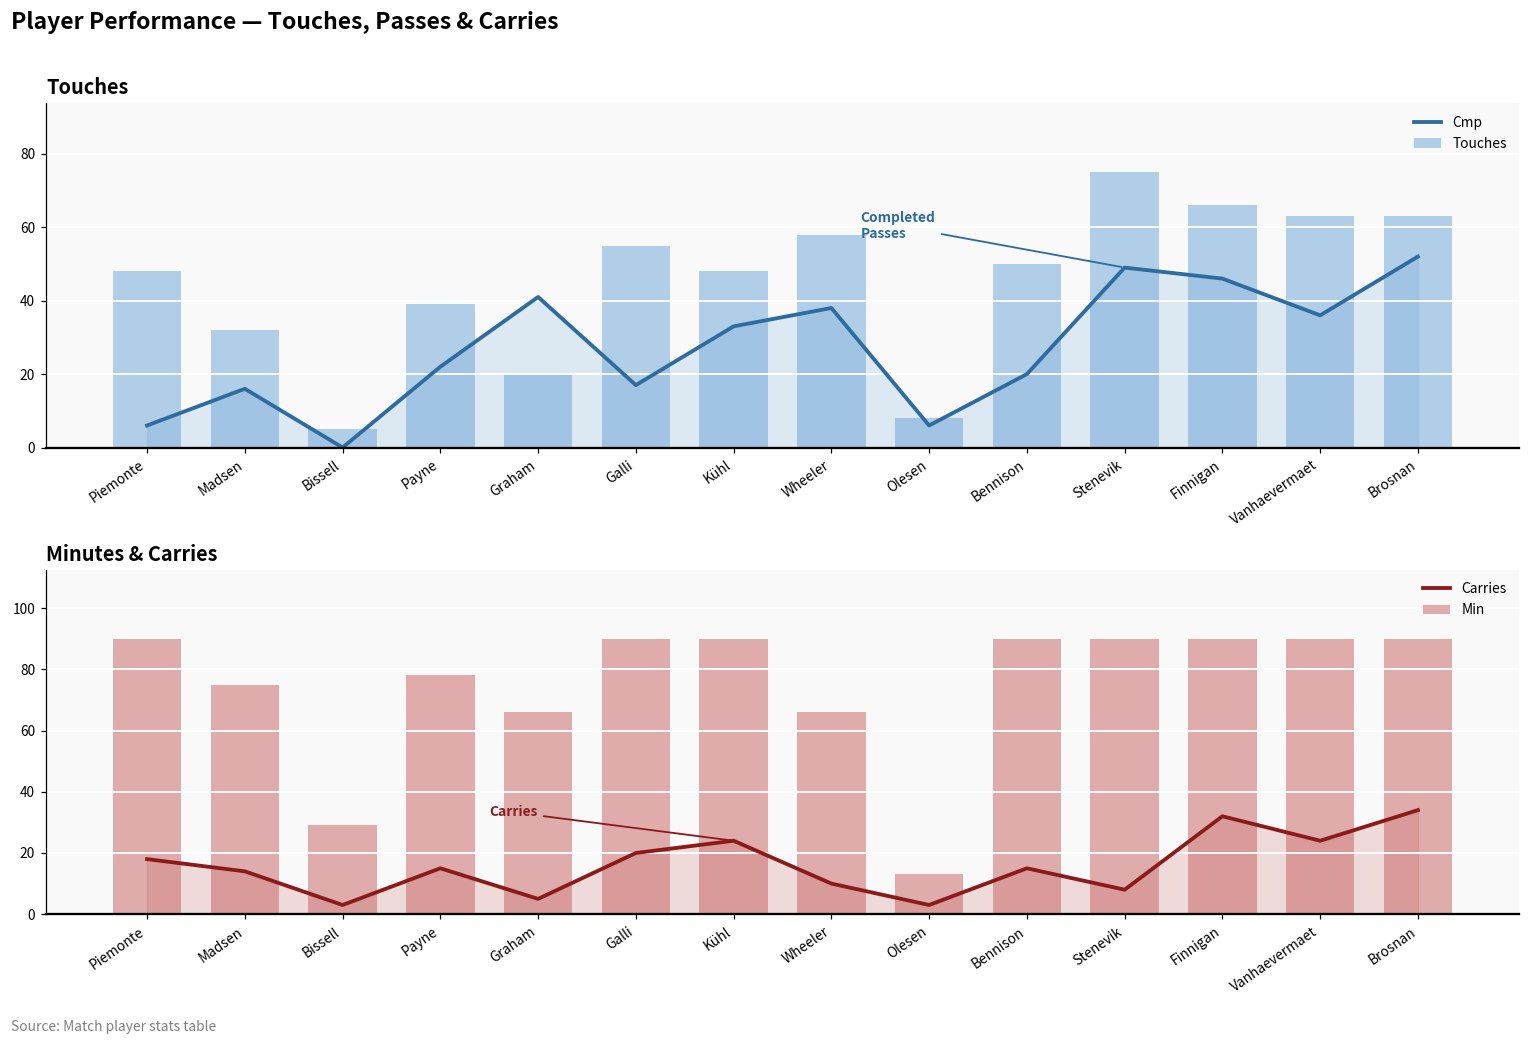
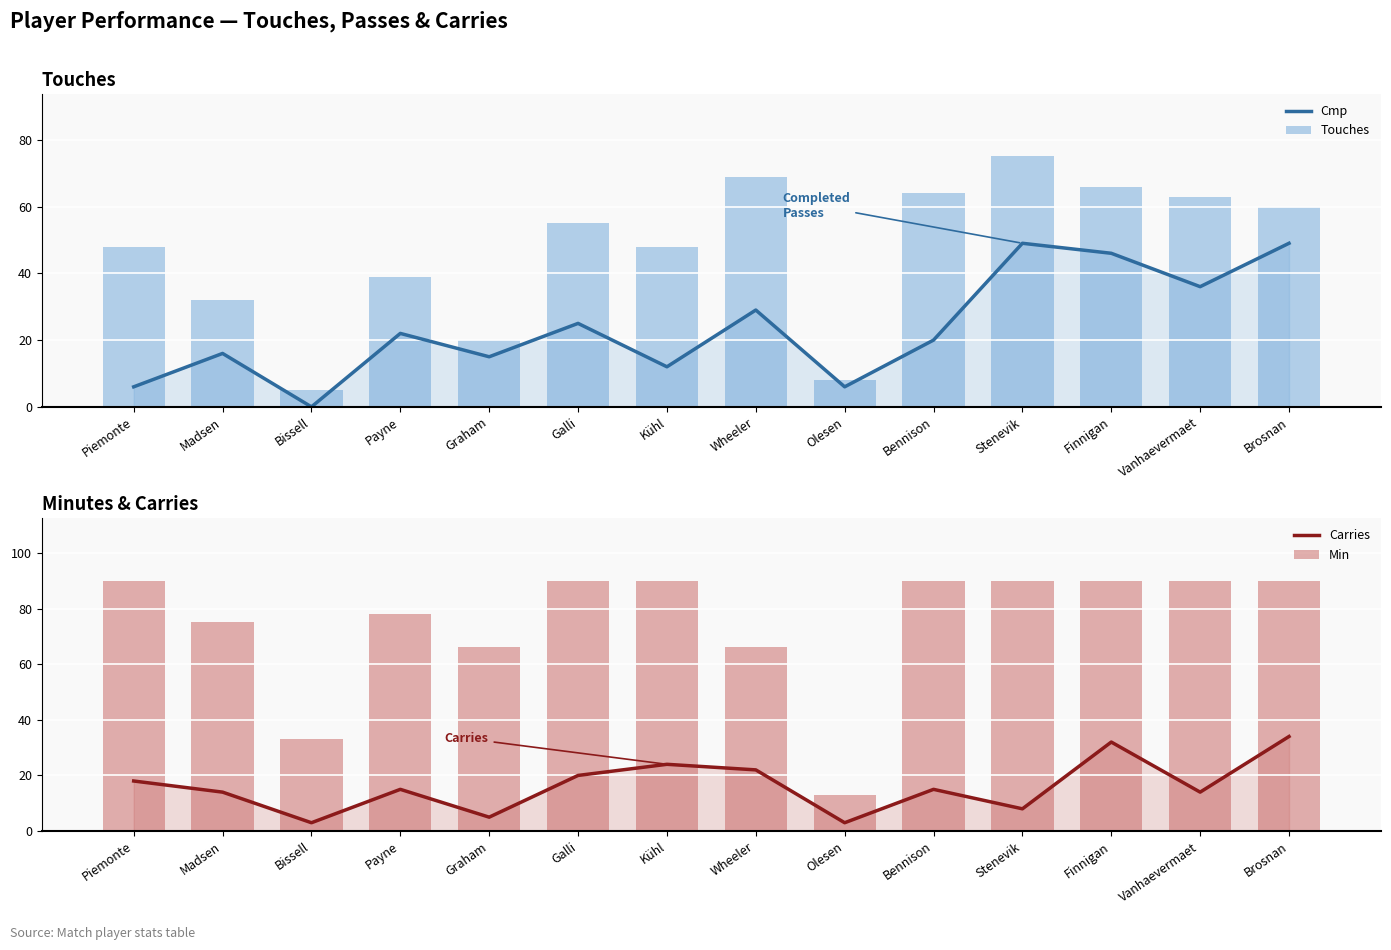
  {
    "Touches": {
      "Cmp": {
        "Piemonte": 6,
        "Madsen": 16,
        "Bissell": 0,
        "Payne": 22,
-       "Graham": 41,
-       "Galli": 17,
-       "Kühl": 33,
-       "Wheeler": 38,
+       "Graham": 15,
+       "Galli": 25,
+       "Kühl": 12,
+       "Wheeler": 29,
        "Olesen": 6,
        "Bennison": 20,
        "Stenevik": 49,
        "Finnigan": 46,
        "Vanhaevermaet": 36,
-       "Brosnan": 52
+       "Brosnan": 49
      },
      "Touches": {
        "Piemonte": 48,
        "Madsen": 32,
        "Bissell": 5,
        "Payne": 39,
        "Graham": 20,
        "Galli": 55,
        "Kühl": 48,
-       "Wheeler": 58,
+       "Wheeler": 69,
        "Olesen": 8,
-       "Bennison": 50,
+       "Bennison": 64,
        "Stenevik": 75,
        "Finnigan": 66,
        "Vanhaevermaet": 63,
-       "Brosnan": 63
+       "Brosnan": 60
      }
    },
    "Minutes & Carries": {
      "Carries": {
        "Piemonte": 18,
        "Madsen": 14,
        "Bissell": 3,
        "Payne": 15,
        "Graham": 5,
        "Galli": 20,
        "Kühl": 24,
-       "Wheeler": 10,
+       "Wheeler": 22,
        "Olesen": 3,
        "Bennison": 15,
        "Stenevik": 8,
        "Finnigan": 32,
-       "Vanhaevermaet": 24,
+       "Vanhaevermaet": 14,
        "Brosnan": 34
      },
      "Min": {
        "Piemonte": 90,
        "Madsen": 75,
-       "Bissell": 29,
+       "Bissell": 33,
        "Payne": 78,
        "Graham": 66,
        "Galli": 90,
        "Kühl": 90,
        "Wheeler": 66,
        "Olesen": 13,
        "Bennison": 90,
        "Stenevik": 90,
        "Finnigan": 90,
        "Vanhaevermaet": 90,
        "Brosnan": 90
      }
    }
  }
